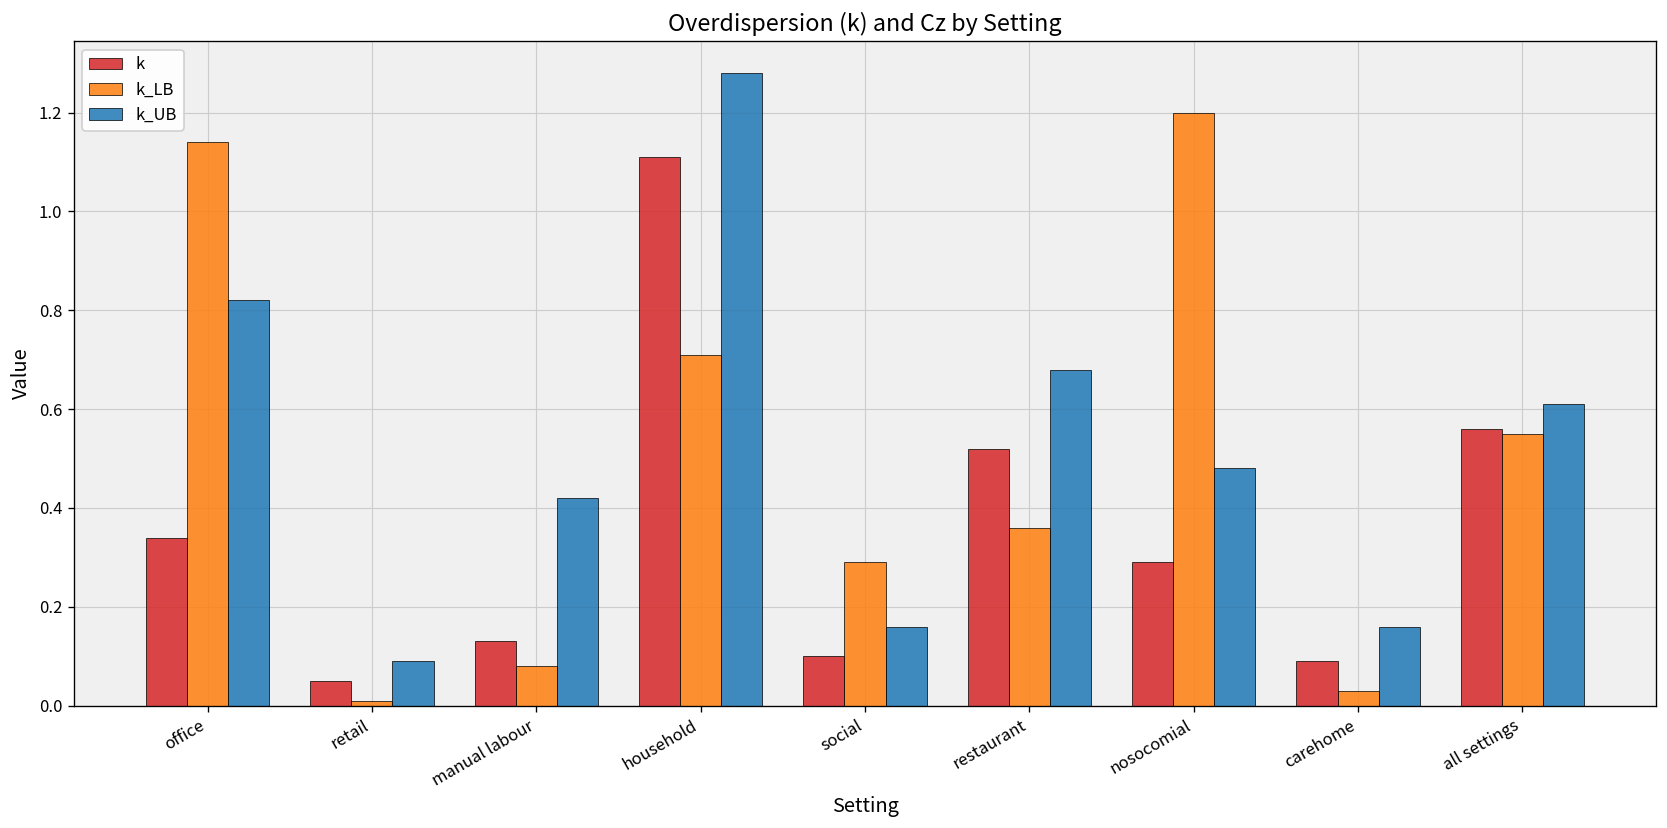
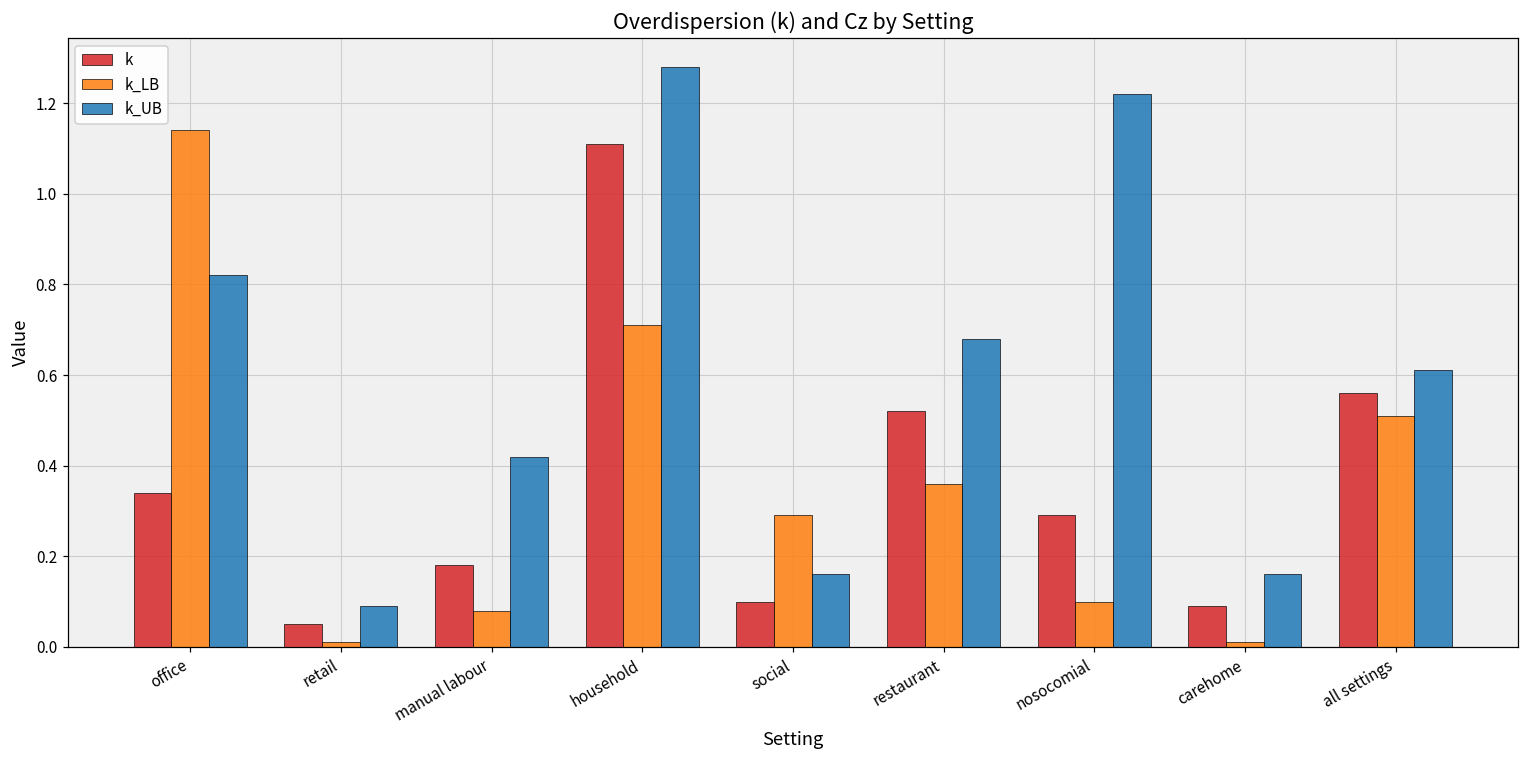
  {
    "k": {
      "office": 0.34,
      "retail": 0.05,
-     "manual labour": 0.13,
+     "manual labour": 0.18,
      "household": 1.11,
      "social": 0.10,
      "restaurant": 0.52,
      "nosocomial": 0.29,
      "carehome": 0.09,
      "all settings": 0.56
    },
    "k_LB": {
      "office": 1.14,
      "retail": 0.01,
      "manual labour": 0.08,
      "household": 0.71,
      "social": 0.29,
      "restaurant": 0.36,
-     "nosocomial": 1.2,
-     "carehome": 0.03,
-     "all settings": 0.55
+     "nosocomial": 0.1,
+     "carehome": 0.01,
+     "all settings": 0.51
    },
    "k_UB": {
      "office": 0.82,
      "retail": 0.09,
      "manual labour": 0.42,
      "household": 1.28,
      "social": 0.16,
      "restaurant": 0.68,
-     "nosocomial": 0.48,
+     "nosocomial": 1.22,
      "carehome": 0.16,
      "all settings": 0.61
    }
  }
